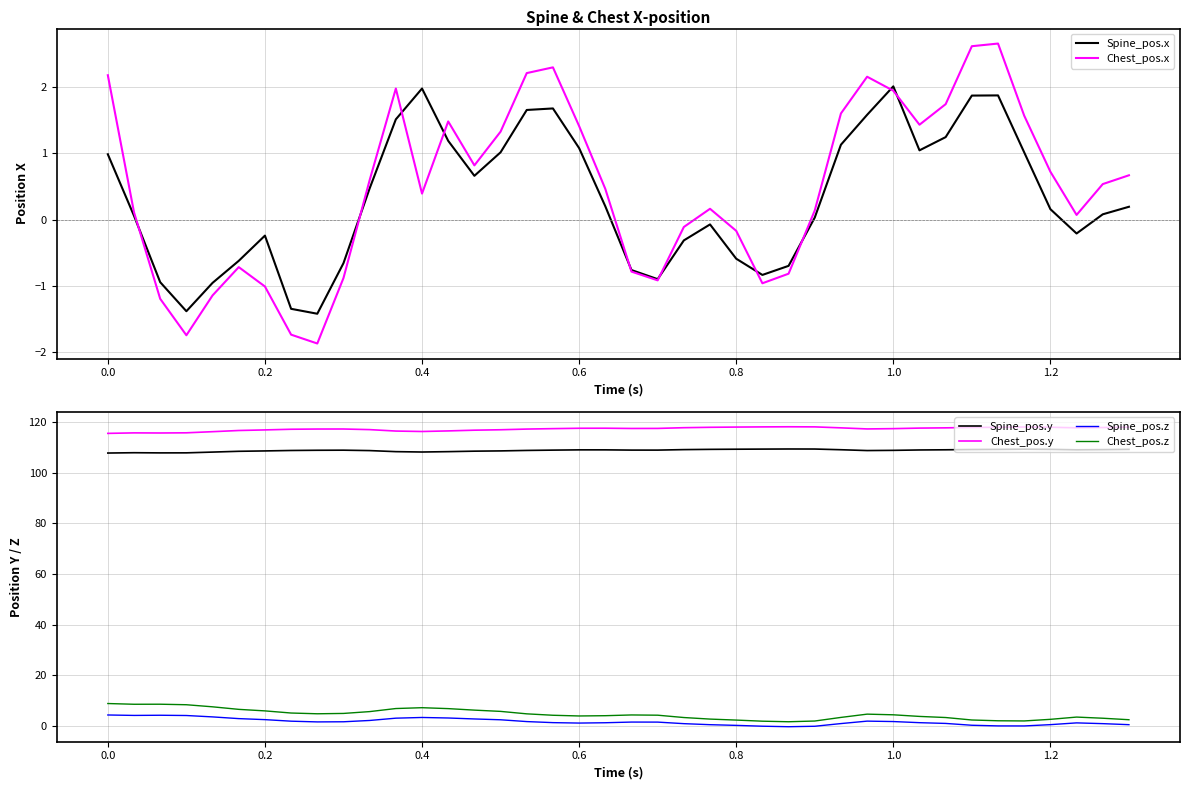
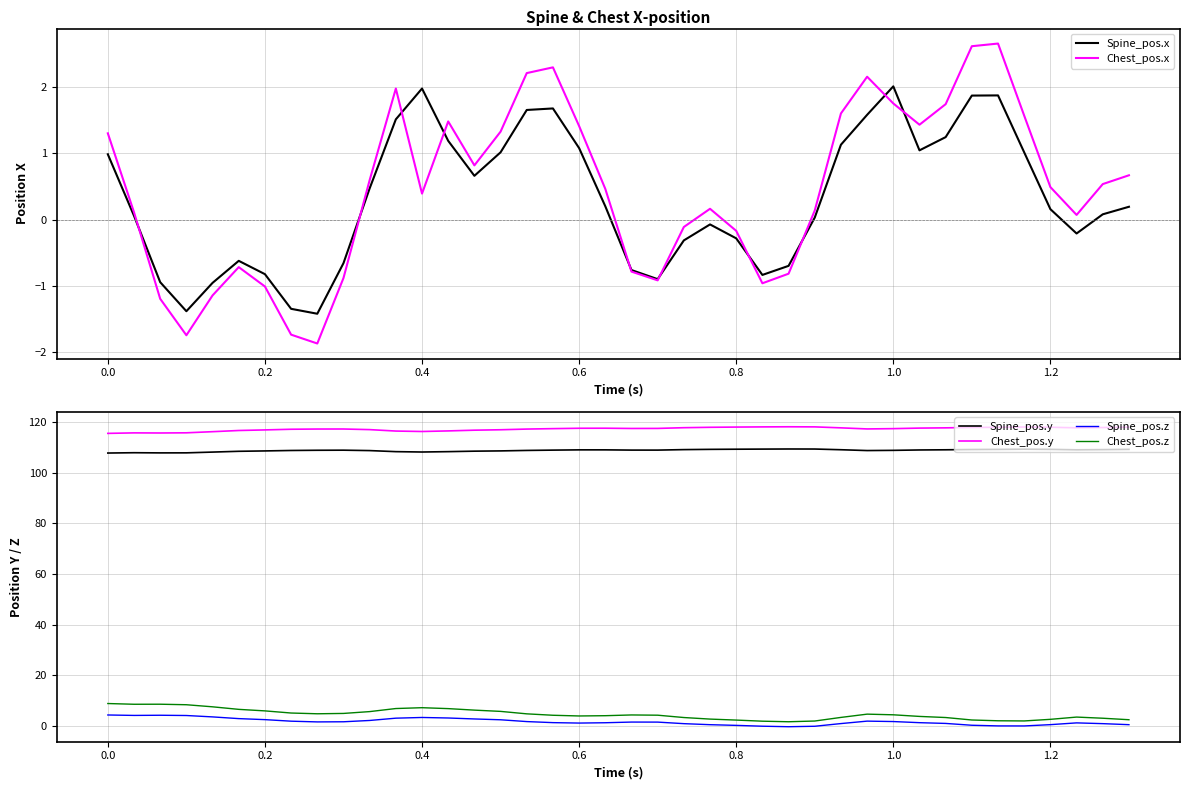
  {
    "Spine & Chest X-position": {
      "Spine_pos.x": {
        "0.0": 1.0,
-       "0.2": -0.2,
+       "0.2": -0.8,
        "0.4": 2.0,
        "0.6": 1.1,
-       "0.8": -0.6,
+       "0.8": -0.3,
        "1.0": 2.0,
        "1.2": 0.2
      },
      "Chest_pos.x": {
-       "0.0": 2.2,
+       "0.0": 1.3,
        "0.2": -1.0,
        "0.4": 0.4,
        "0.6": 1.4,
        "0.8": -0.2,
-       "1.0": 1.9,
-       "1.2": 0.7
+       "1.0": 1.8,
+       "1.2": 0.5
      }
    }
  }
